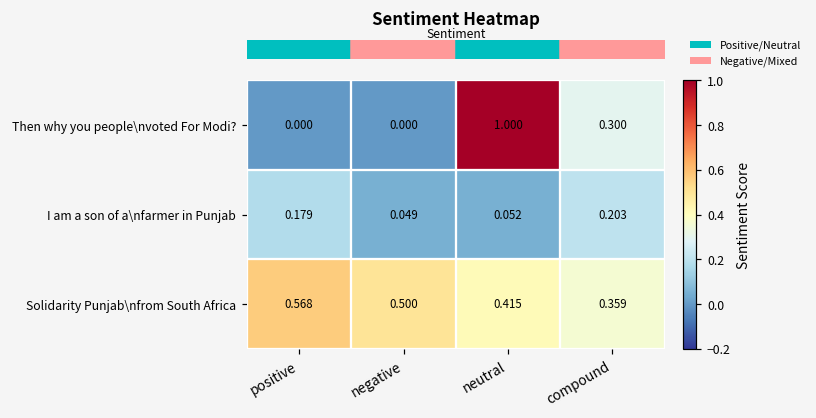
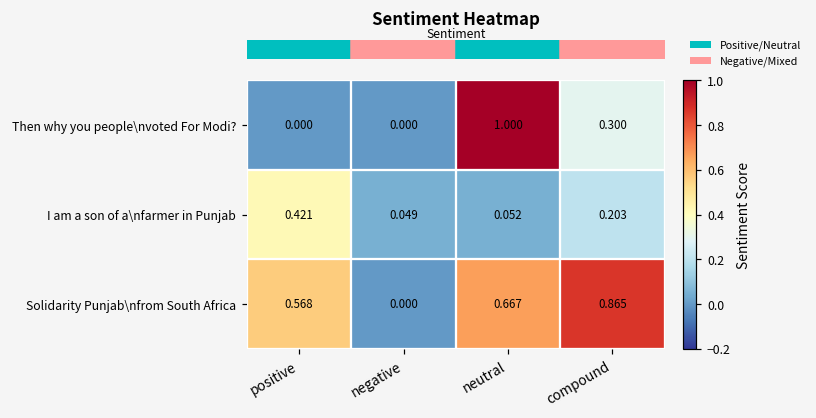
  {
    "Then why you people\\nvoted For Modi?": {
      "positive": 0.000,
      "negative": 0.000,
      "neutral": 1.000,
      "compound": 0.300
    },
    "I am a son of a\\nfarmer in Punjab": {
-     "positive": 0.179,
+     "positive": 0.421,
      "negative": 0.049,
      "neutral": 0.052,
      "compound": 0.203
    },
    "Solidarity Punjab\\nfrom South Africa": {
      "positive": 0.568,
-     "negative": 0.500,
-     "neutral": 0.415,
-     "compound": 0.359
+     "negative": 0.000,
+     "neutral": 0.667,
+     "compound": 0.865
    }
  }
